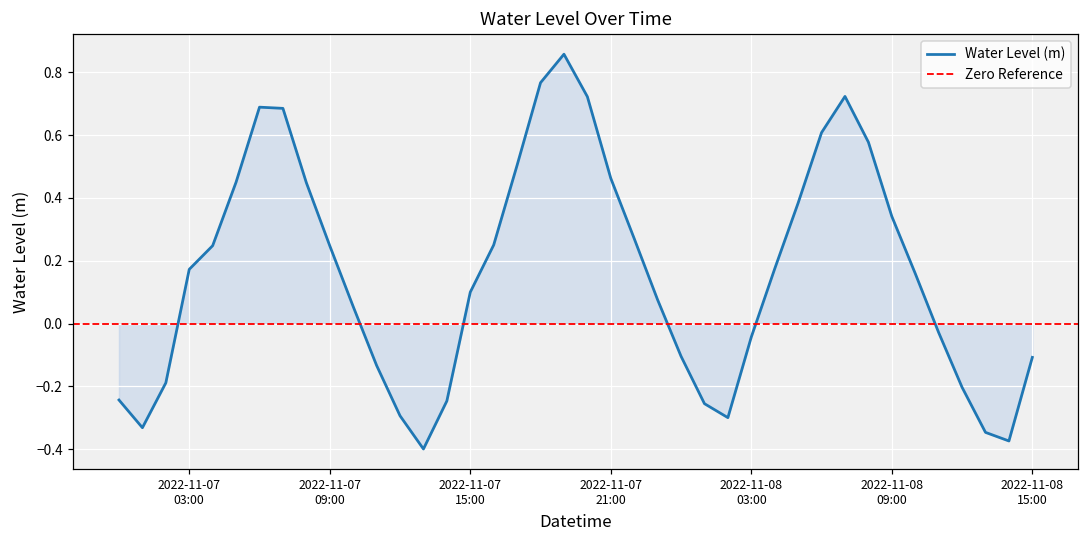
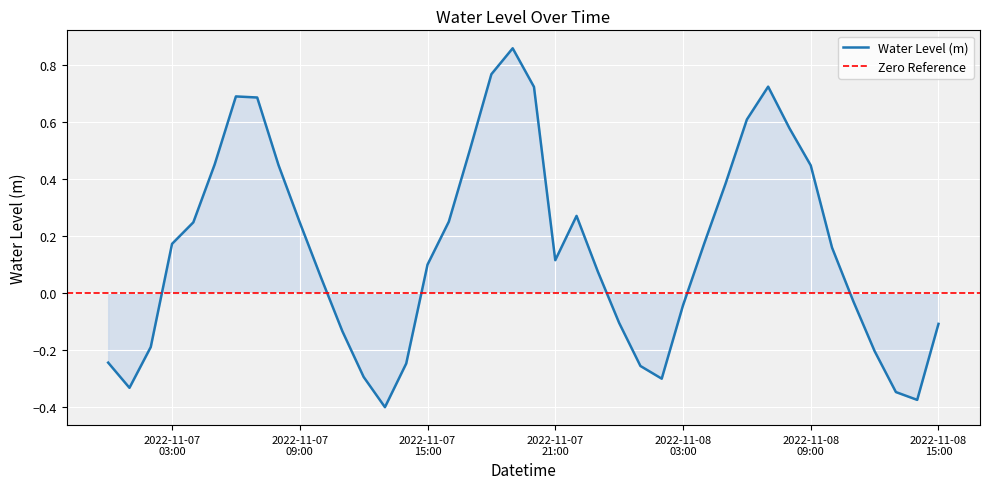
  {
    "Water Level (m)": {
-     "2022-11-07 21:00": 0.46,
+     "2022-11-07 21:00": 0.12,
      "2022-11-08 03:00": -0.04,
-     "2022-11-08 09:00": 0.34,
+     "2022-11-08 09:00": 0.45,
      "2022-11-08 15:00": -0.11
    }
  }
